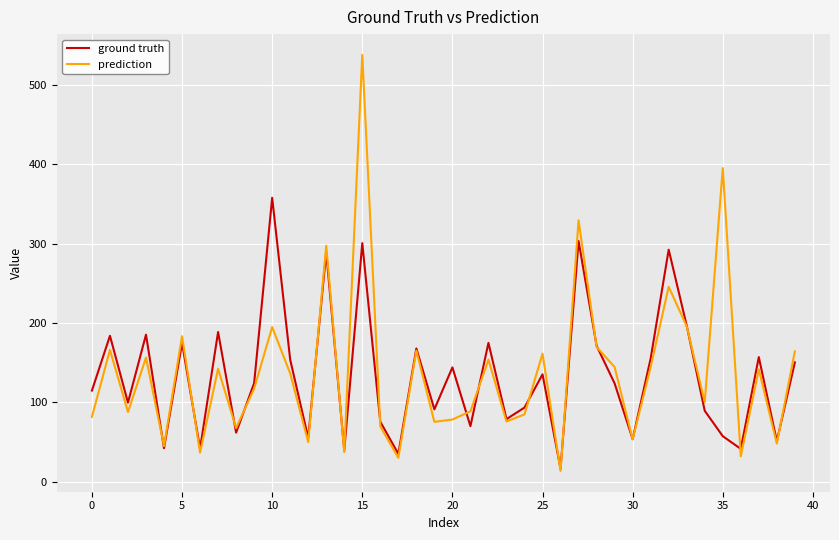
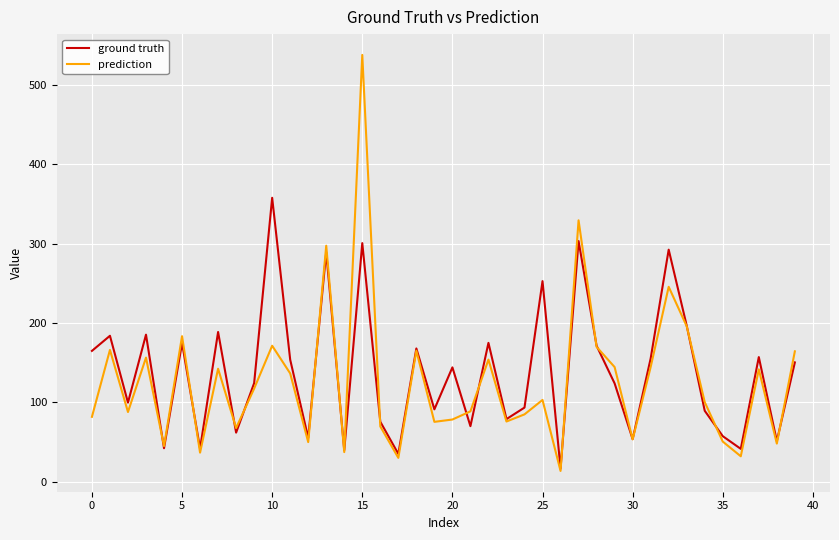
  {
    "ground truth": {
-     "0": 110,
+     "0": 160,
      "5": 170,
      "10": 360,
      "15": 300,
      "20": 140,
-     "25": 140,
+     "25": 250,
      "35": 60
    },
    "prediction": {
      "0": 80,
      "5": 180,
-     "10": 200,
+     "10": 170,
      "15": 540,
      "20": 80,
-     "25": 160,
-     "35": 400
+     "25": 100,
+     "35": 50
    }
  }
